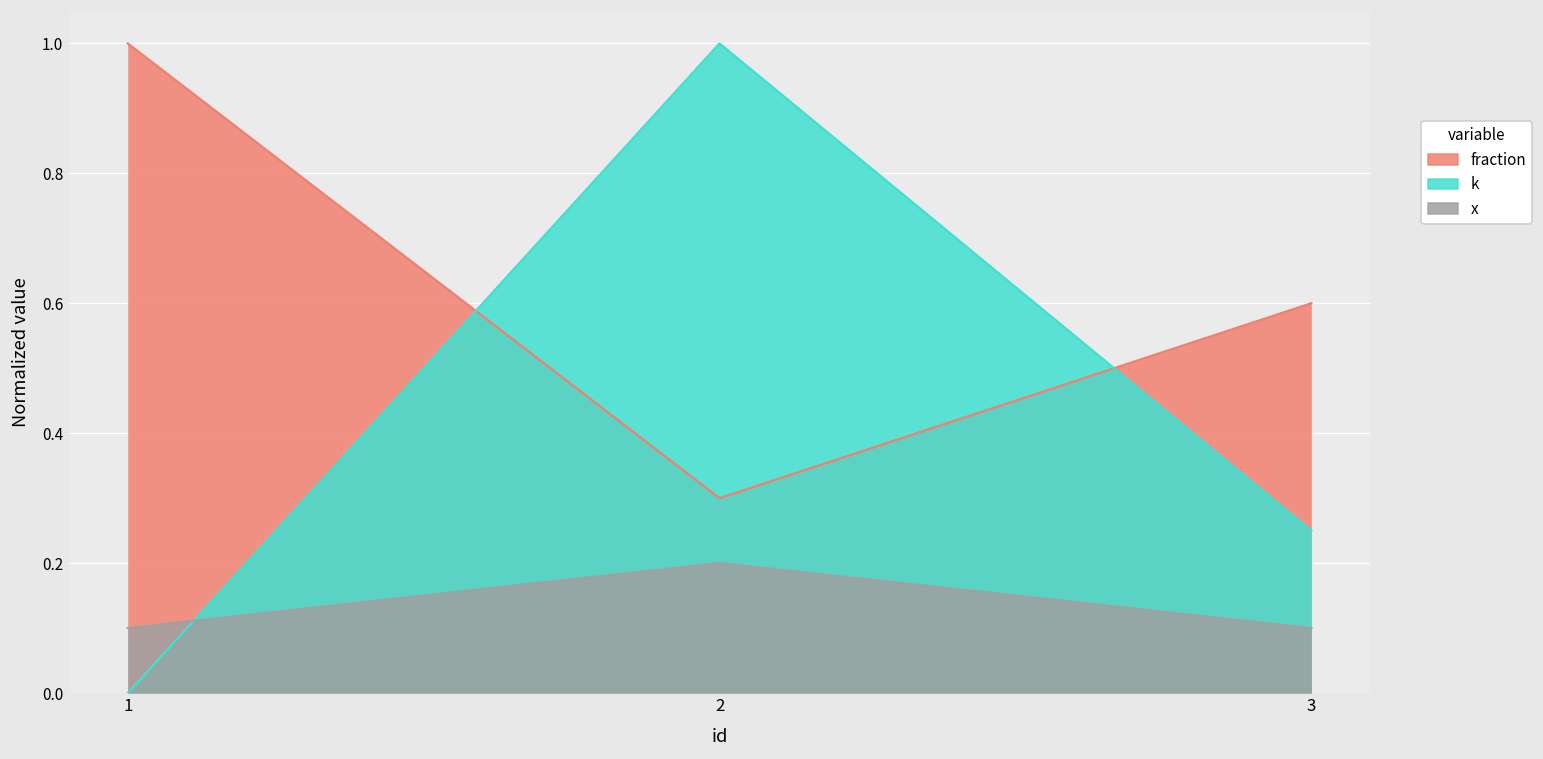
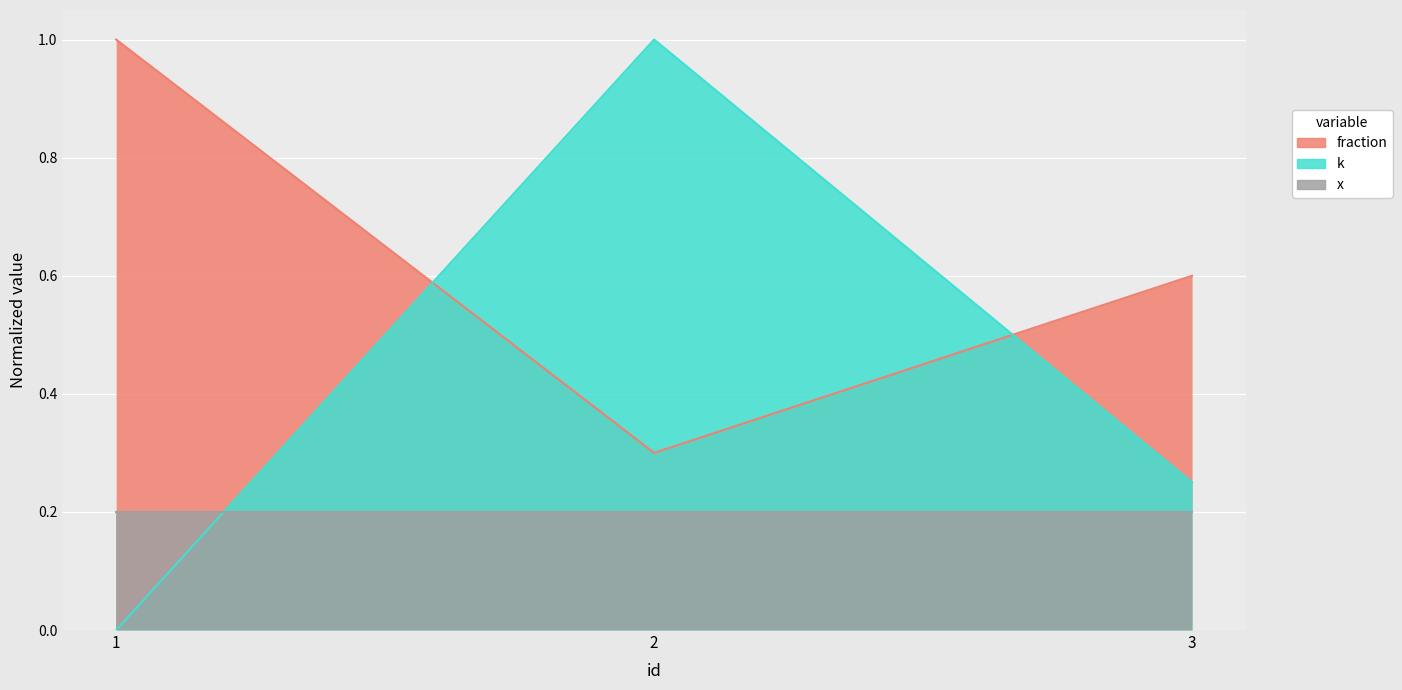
  {
    "fraction": {
      "1": 1.0,
      "2": 0.3,
      "3": 0.6
    },
    "k": {
      "1": 0.0,
      "2": 1.0,
      "3": 0.25
    },
    "x": {
-     "1": 0.1,
+     "1": 0.2,
      "2": 0.2,
-     "3": 0.1
+     "3": 0.2
    }
  }
